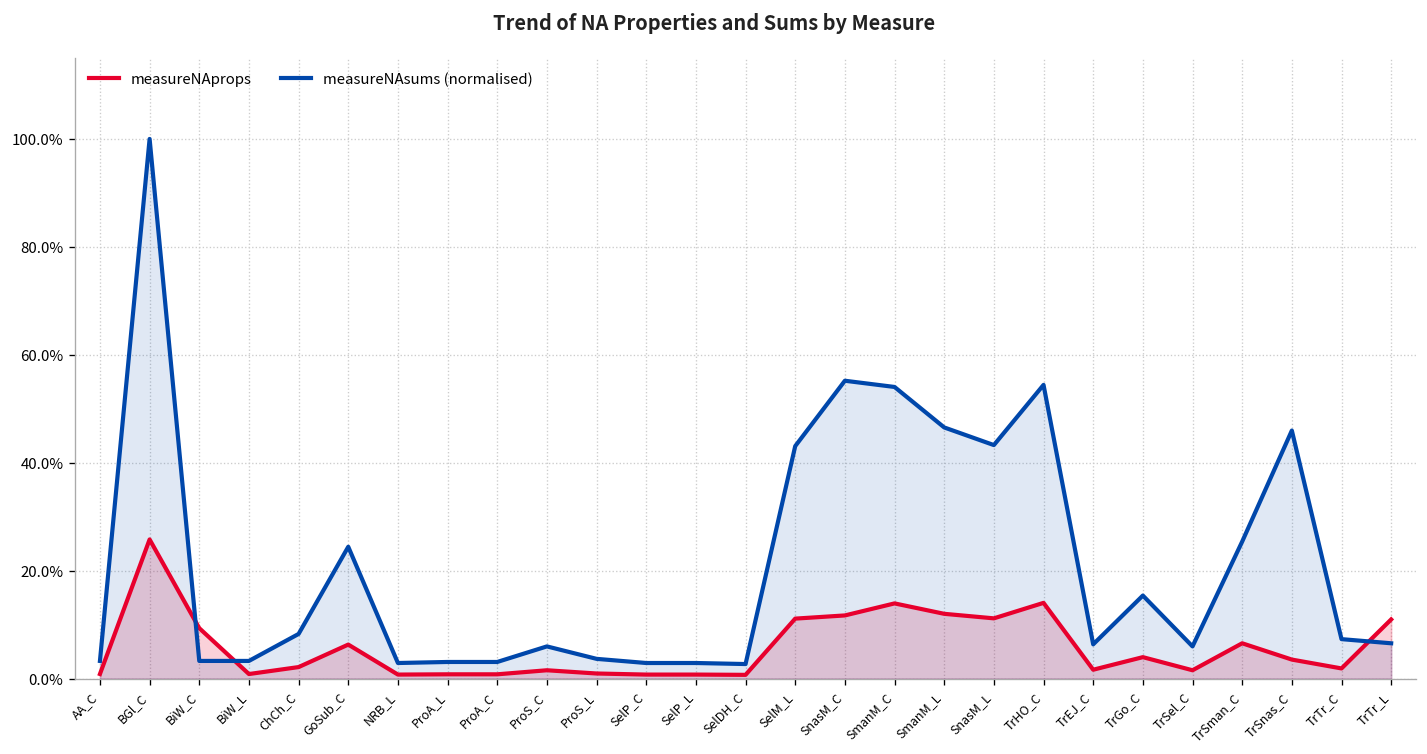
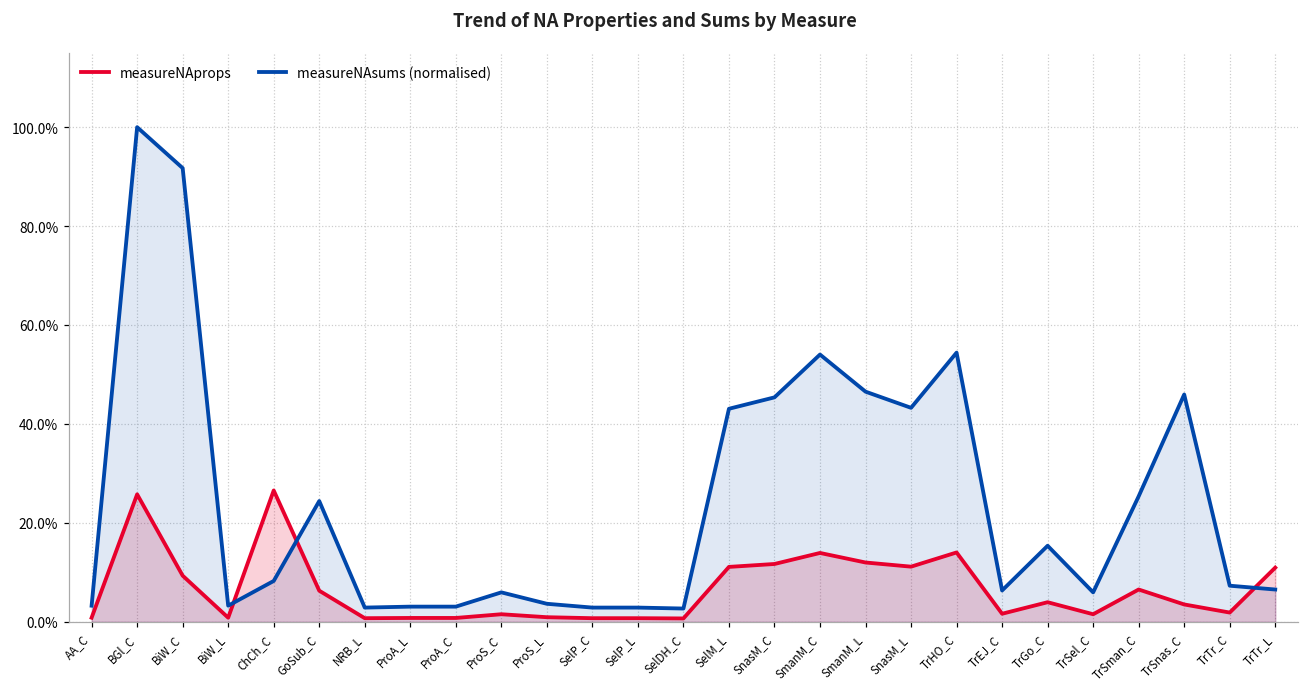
  {
    "measureNAprops": {
      "AA_C": "1%",
      "BGl_C": "26%",
      "BiW_C": "9%",
      "BiW_L": "1%",
-     "ChCh_C": "2%",
+     "ChCh_C": "27%",
      "GoSub_C": "6%",
      "NRB_L": "1%",
      "ProA_L": "1%",
      "ProA_C": "1%",
      "ProS_C": "2%",
      "ProS_L": "1%",
      "SelP_C": "1%",
      "SelP_L": "1%",
      "SelDH_C": "1%",
      "SelM_L": "11%",
      "SnasM_C": "12%",
      "SmanM_C": "14%",
      "SmanM_L": "12%",
      "SnasM_L": "11%",
      "TrHO_C": "14%",
      "TrEJ_C": "2%",
      "TrGo_C": "4%",
      "TrSel_C": "2%",
      "TrSman_C": "7%",
      "TrSnas_C": "4%",
      "TrTr_C": "2%",
      "TrTr_L": "11%"
    },
    "measureNAsums (normalised)": {
      "AA_C": "3%",
      "BGl_C": "100%",
-     "BiW_C": "3%",
+     "BiW_C": "92%",
      "BiW_L": "3%",
      "ChCh_C": "8%",
      "GoSub_C": "24%",
      "NRB_L": "3%",
      "ProA_L": "3%",
      "ProA_C": "3%",
      "ProS_C": "6%",
      "ProS_L": "4%",
      "SelP_C": "3%",
      "SelP_L": "3%",
      "SelDH_C": "3%",
      "SelM_L": "43%",
-     "SnasM_C": "55%",
+     "SnasM_C": "45%",
      "SmanM_C": "54%",
      "SmanM_L": "47%",
      "SnasM_L": "43%",
      "TrHO_C": "54%",
      "TrEJ_C": "6%",
      "TrGo_C": "15%",
      "TrSel_C": "6%",
      "TrSman_C": "25%",
      "TrSnas_C": "46%",
      "TrTr_C": "7%",
      "TrTr_L": "7%"
    }
  }
